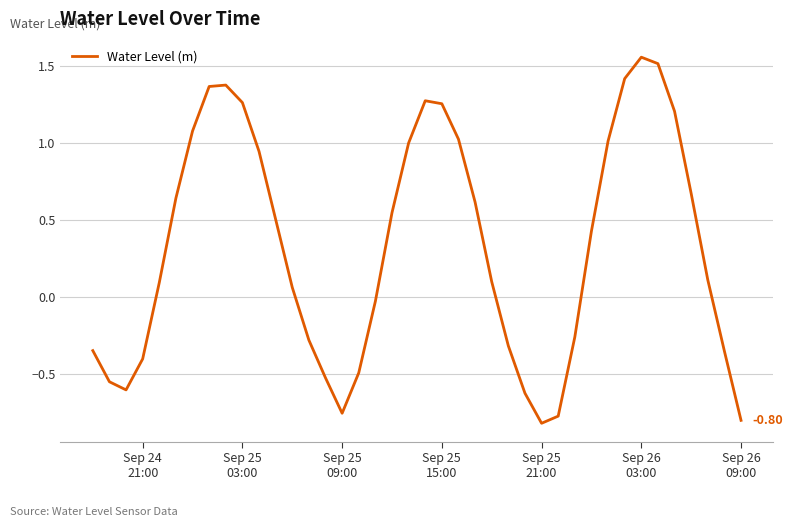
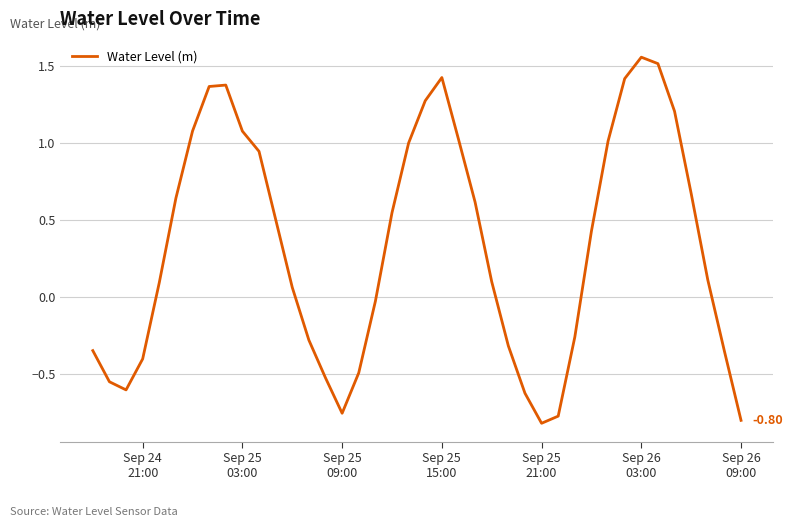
  {
    "Sep 24 21:00": -0.40,
-   "Sep 25 03:00": 1.26,
+   "Sep 25 03:00": 1.07,
    "Sep 25 09:00": -0.76,
-   "Sep 25 15:00": 1.25,
+   "Sep 25 15:00": 1.42,
    "Sep 25 21:00": -0.82,
    "Sep 26 03:00": 1.55
  }
